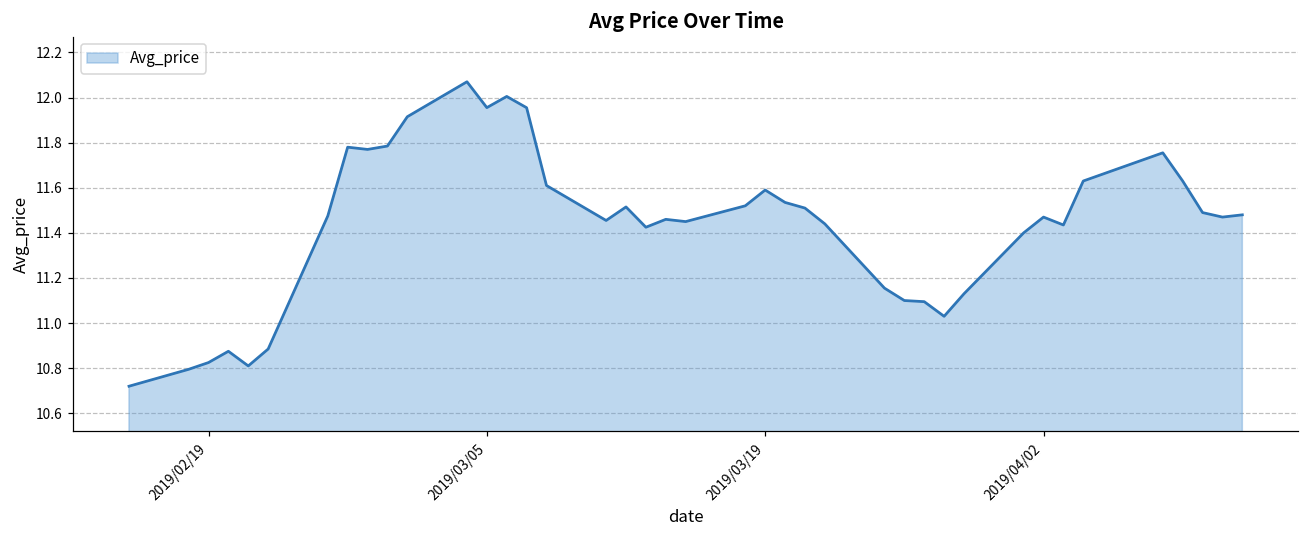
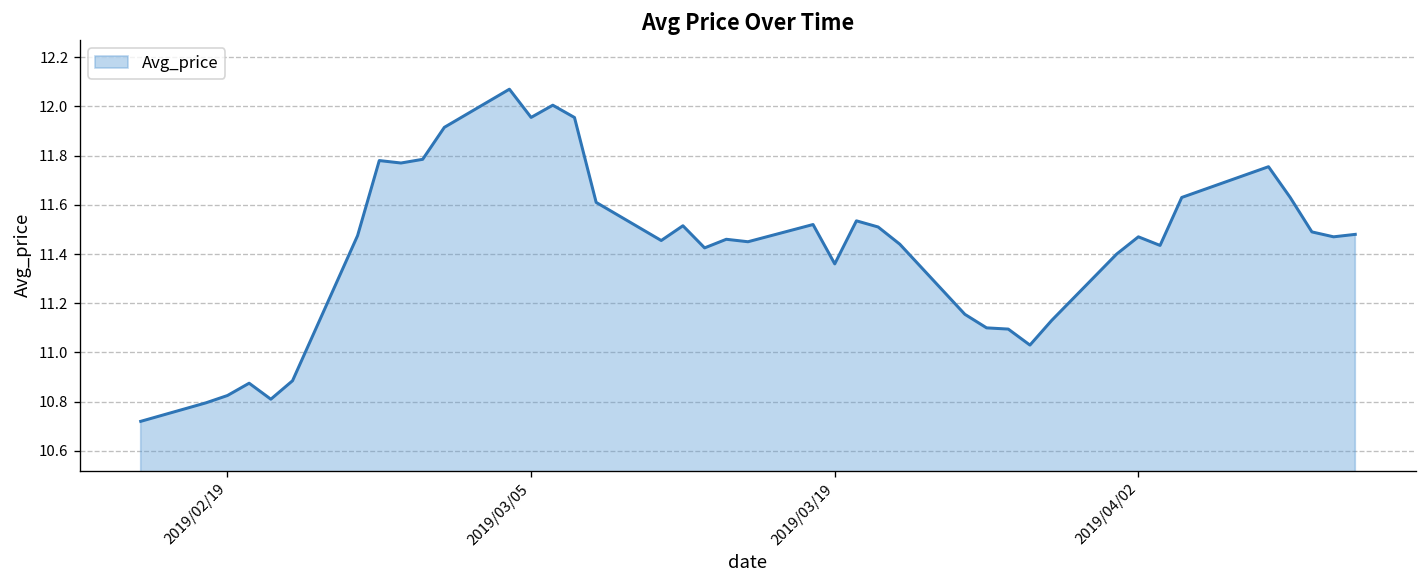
  {
    "2019/02/19": 10.83,
    "2019/03/05": 11.96,
-   "2019/03/19": 11.59,
+   "2019/03/19": 11.36,
    "2019/04/02": 11.47
  }
